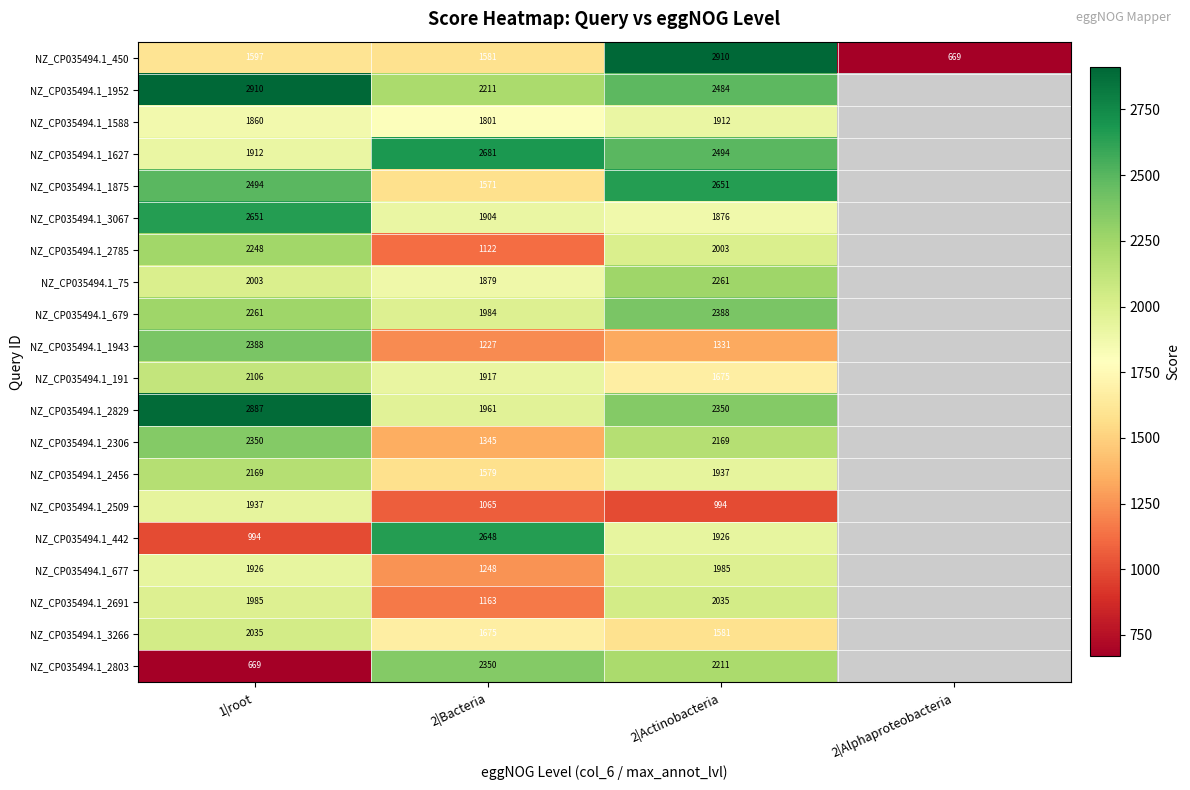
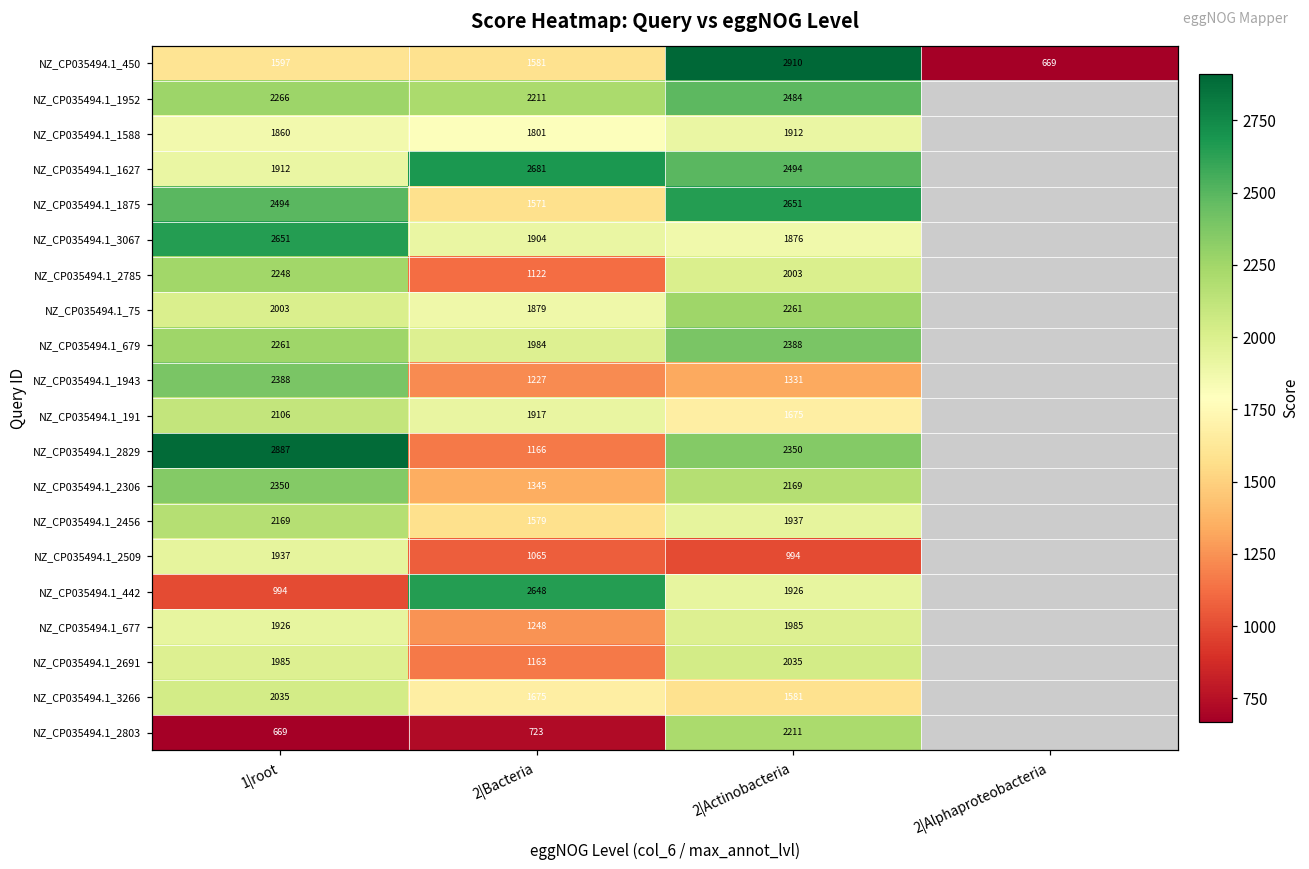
  {
    "NZ_CP035494.1_450": {
      "1|root": 1597,
      "2|Bacteria": 1581,
      "2|Actinobacteria": 2910,
      "2|Alphaproteobacteria": 669
    },
    "NZ_CP035494.1_1952": {
-     "1|root": 2910,
+     "1|root": 2266,
      "2|Bacteria": 2211,
      "2|Actinobacteria": 2484
    },
    "NZ_CP035494.1_1588": {
      "1|root": 1860,
      "2|Bacteria": 1801,
      "2|Actinobacteria": 1912
    },
    "NZ_CP035494.1_1627": {
      "1|root": 1912,
      "2|Bacteria": 2681,
      "2|Actinobacteria": 2494
    },
    "NZ_CP035494.1_1875": {
      "1|root": 2494,
      "2|Bacteria": 1571,
      "2|Actinobacteria": 2651
    },
    "NZ_CP035494.1_3067": {
      "1|root": 2651,
      "2|Bacteria": 1904,
      "2|Actinobacteria": 1876
    },
    "NZ_CP035494.1_2785": {
      "1|root": 2248,
      "2|Bacteria": 1122,
      "2|Actinobacteria": 2003
    },
    "NZ_CP035494.1_75": {
      "1|root": 2003,
      "2|Bacteria": 1879,
      "2|Actinobacteria": 2261
    },
    "NZ_CP035494.1_679": {
      "1|root": 2261,
      "2|Bacteria": 1984,
      "2|Actinobacteria": 2388
    },
    "NZ_CP035494.1_1943": {
      "1|root": 2388,
      "2|Bacteria": 1227,
      "2|Actinobacteria": 1331
    },
    "NZ_CP035494.1_191": {
      "1|root": 2106,
      "2|Bacteria": 1917,
      "2|Actinobacteria": 1675
    },
    "NZ_CP035494.1_2829": {
      "1|root": 2887,
-     "2|Bacteria": 1961,
+     "2|Bacteria": 1166,
      "2|Actinobacteria": 2350
    },
    "NZ_CP035494.1_2306": {
      "1|root": 2350,
      "2|Bacteria": 1345,
      "2|Actinobacteria": 2169
    },
    "NZ_CP035494.1_2456": {
      "1|root": 2169,
      "2|Bacteria": 1579,
      "2|Actinobacteria": 1937
    },
    "NZ_CP035494.1_2509": {
      "1|root": 1937,
      "2|Bacteria": 1065,
      "2|Actinobacteria": 994
    },
    "NZ_CP035494.1_442": {
      "1|root": 994,
      "2|Bacteria": 2648,
      "2|Actinobacteria": 1926
    },
    "NZ_CP035494.1_677": {
      "1|root": 1926,
      "2|Bacteria": 1248,
      "2|Actinobacteria": 1985
    },
    "NZ_CP035494.1_2691": {
      "1|root": 1985,
      "2|Bacteria": 1163,
      "2|Actinobacteria": 2035
    },
    "NZ_CP035494.1_3266": {
      "1|root": 2035,
      "2|Bacteria": 1675,
      "2|Actinobacteria": 1581
    },
    "NZ_CP035494.1_2803": {
      "1|root": 669,
-     "2|Bacteria": 2350,
+     "2|Bacteria": 723,
      "2|Actinobacteria": 2211
    }
  }
